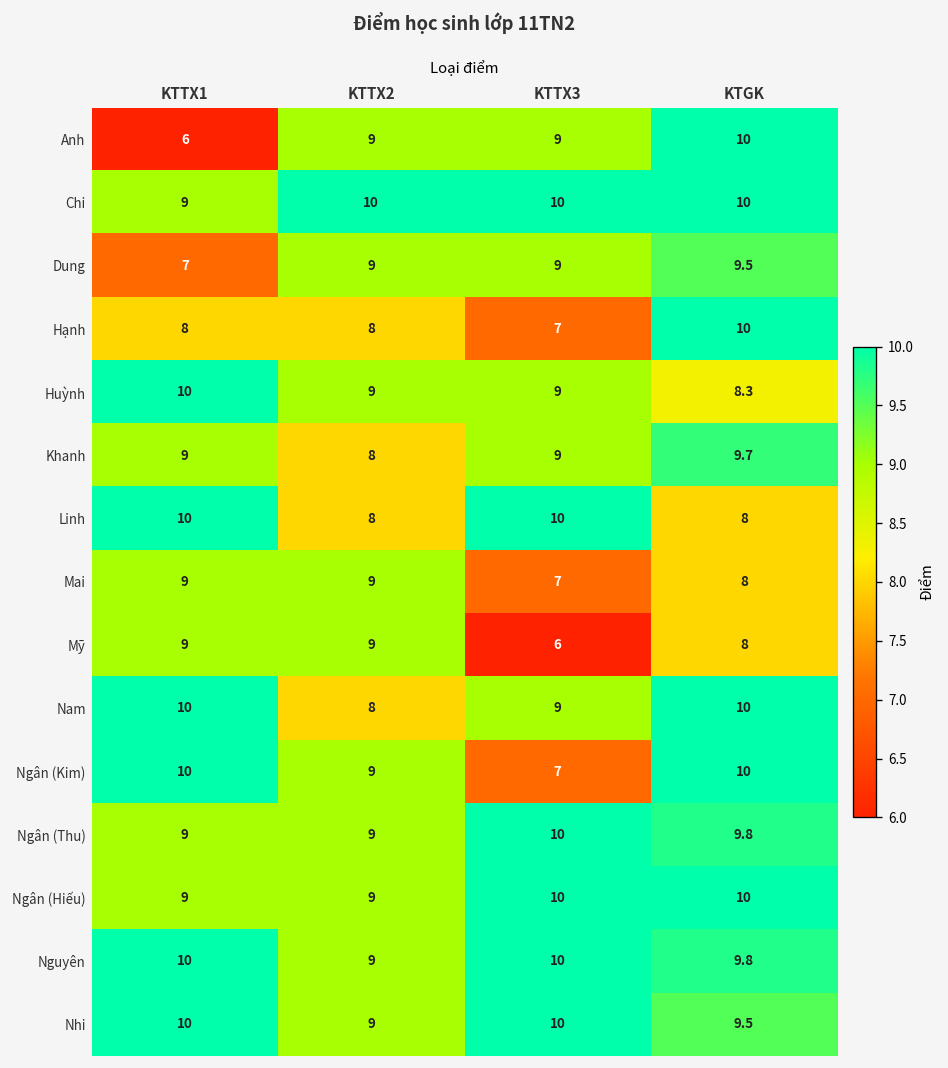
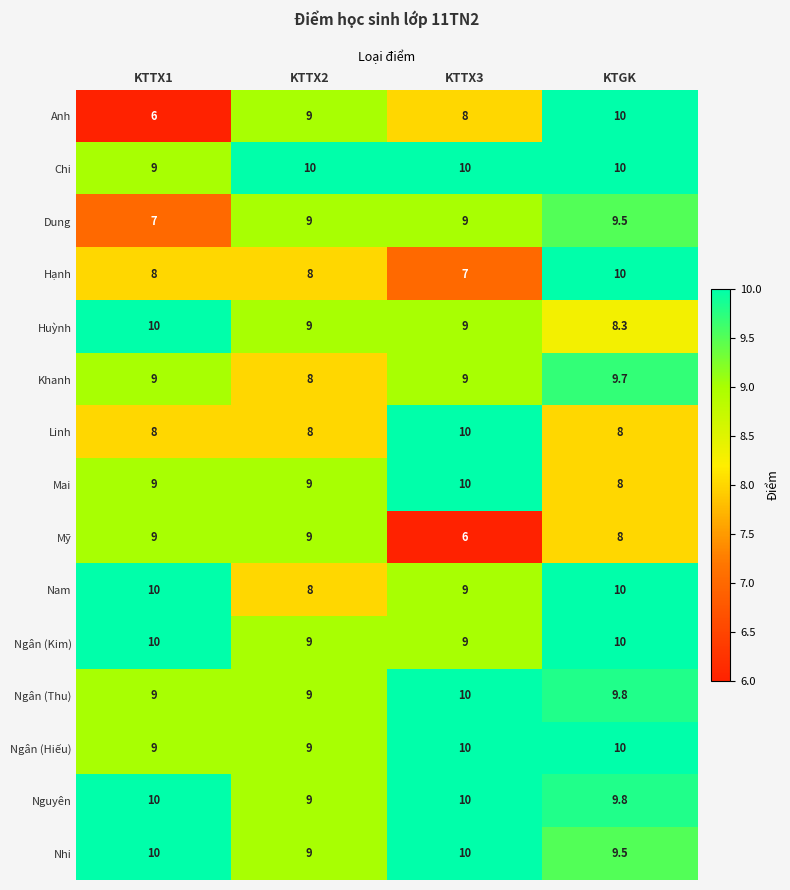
  {
    "Anh": {
      "KTTX1": 6,
      "KTTX2": 9,
-     "KTTX3": 9,
+     "KTTX3": 8,
      "KTGK": 10
    },
    "Chi": {
      "KTTX1": 9,
      "KTTX2": 10,
      "KTTX3": 10,
      "KTGK": 10
    },
    "Dung": {
      "KTTX1": 7,
      "KTTX2": 9,
      "KTTX3": 9,
      "KTGK": 9.5
    },
    "Hạnh": {
      "KTTX1": 8,
      "KTTX2": 8,
      "KTTX3": 7,
      "KTGK": 10
    },
    "Huỳnh": {
      "KTTX1": 10,
      "KTTX2": 9,
      "KTTX3": 9,
      "KTGK": 8.3
    },
    "Khanh": {
      "KTTX1": 9,
      "KTTX2": 8,
      "KTTX3": 9,
      "KTGK": 9.7
    },
    "Linh": {
-     "KTTX1": 10,
+     "KTTX1": 8,
      "KTTX2": 8,
      "KTTX3": 10,
      "KTGK": 8
    },
    "Mai": {
      "KTTX1": 9,
      "KTTX2": 9,
-     "KTTX3": 7,
+     "KTTX3": 10,
      "KTGK": 8
    },
    "Mỹ": {
      "KTTX1": 9,
      "KTTX2": 9,
      "KTTX3": 6,
      "KTGK": 8
    },
    "Nam": {
      "KTTX1": 10,
      "KTTX2": 8,
      "KTTX3": 9,
      "KTGK": 10
    },
    "Ngân (Kim)": {
      "KTTX1": 10,
      "KTTX2": 9,
-     "KTTX3": 7,
+     "KTTX3": 9,
      "KTGK": 10
    },
    "Ngân (Thu)": {
      "KTTX1": 9,
      "KTTX2": 9,
      "KTTX3": 10,
      "KTGK": 9.8
    },
    "Ngân (Hiếu)": {
      "KTTX1": 9,
      "KTTX2": 9,
      "KTTX3": 10,
      "KTGK": 10
    },
    "Nguyên": {
      "KTTX1": 10,
      "KTTX2": 9,
      "KTTX3": 10,
      "KTGK": 9.8
    },
    "Nhi": {
      "KTTX1": 10,
      "KTTX2": 9,
      "KTTX3": 10,
      "KTGK": 9.5
    }
  }
